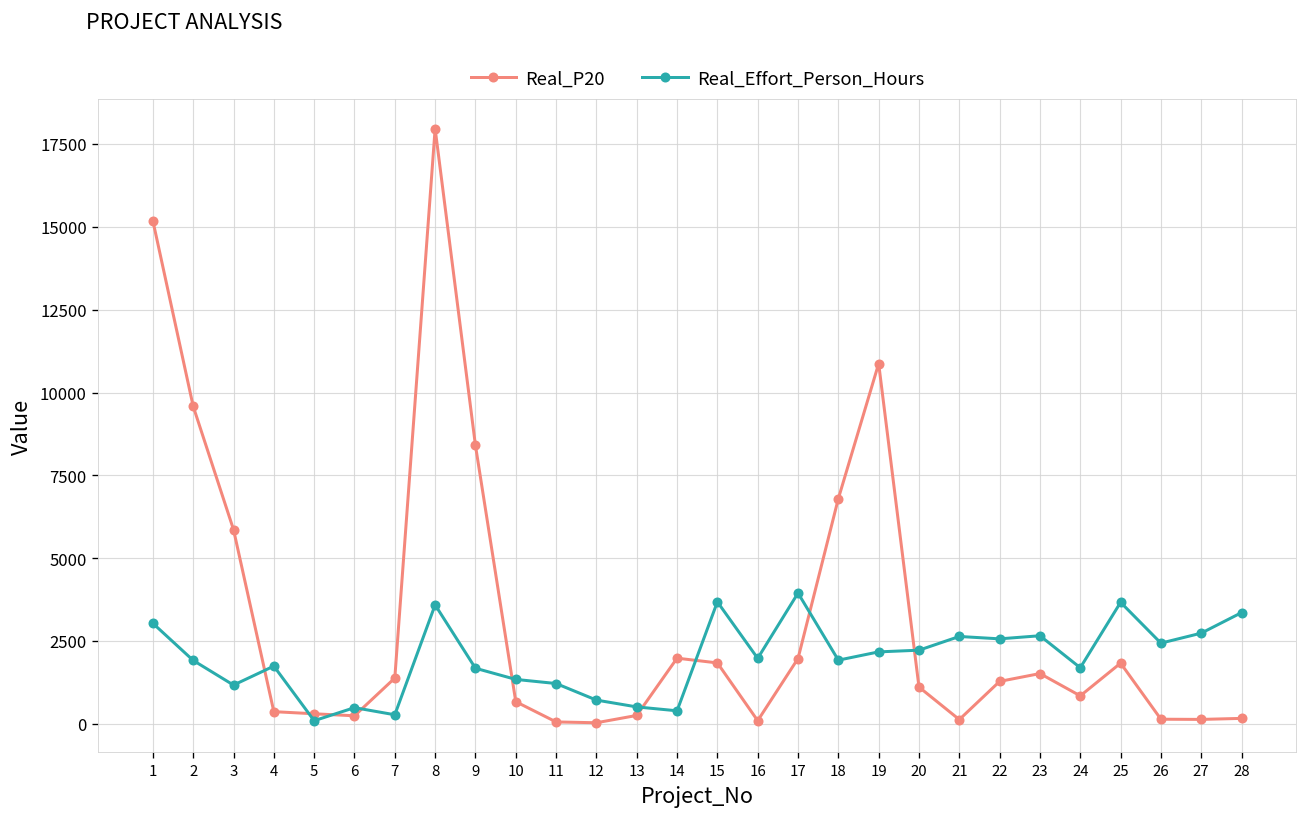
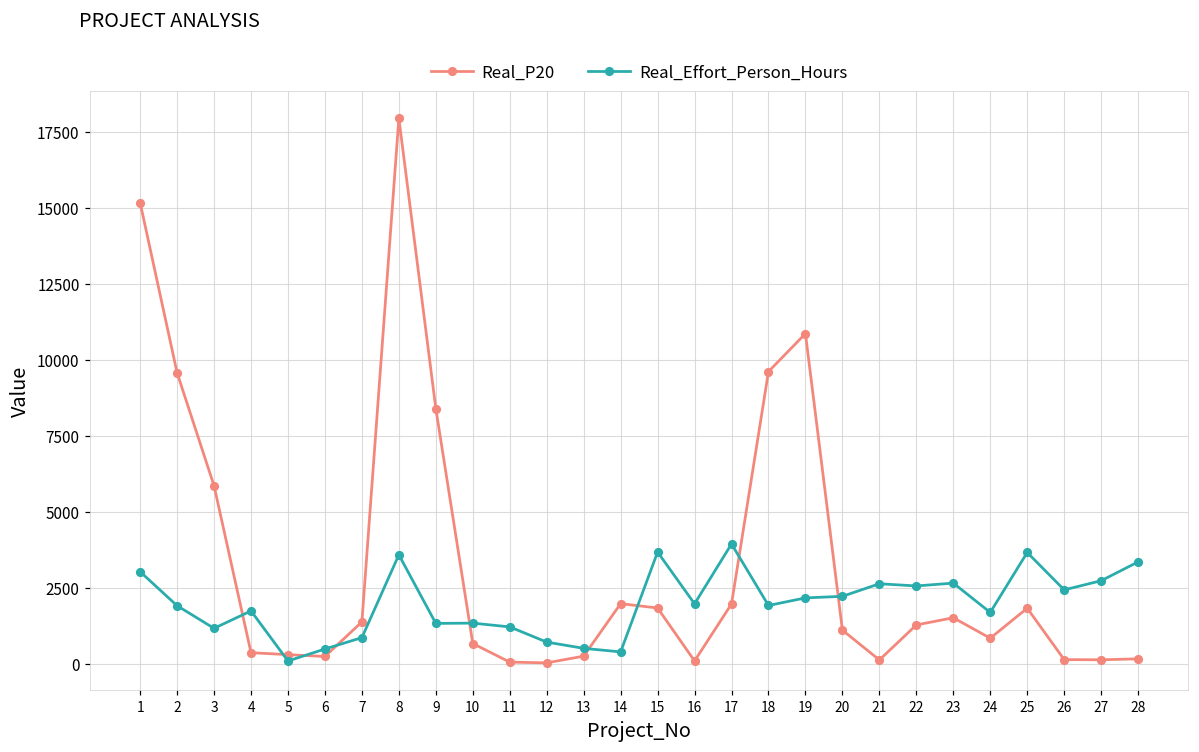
  {
    "Real_P20": {
      "1": 15200,
      "2": 9600,
      "3": 5900,
      "4": 400,
      "5": 300,
      "6": 200,
      "7": 1400,
      "8": 18000,
      "9": 8400,
      "10": 700,
      "11": 100,
      "12": 0,
      "13": 300,
      "14": 2000,
      "15": 1800,
      "16": 100,
      "17": 2000,
-     "18": 6800,
+     "18": 9600,
      "19": 10900,
      "20": 1100,
      "21": 100,
      "22": 1300,
      "23": 1500,
      "24": 800,
      "25": 1800,
      "26": 100,
      "27": 100,
      "28": 200
    },
    "Real_Effort_Person_Hours": {
      "1": 3000,
      "2": 1900,
      "3": 1200,
      "4": 1700,
      "5": 100,
      "6": 500,
-     "7": 300,
+     "7": 900,
      "8": 3600,
-     "9": 1700,
+     "9": 1300,
      "10": 1300,
      "11": 1200,
      "12": 700,
      "13": 500,
      "14": 400,
      "15": 3700,
      "16": 2000,
      "17": 4000,
      "18": 1900,
      "19": 2200,
      "20": 2200,
      "21": 2600,
      "22": 2600,
      "23": 2700,
      "24": 1700,
      "25": 3700,
      "26": 2400,
      "27": 2700,
      "28": 3400
    }
  }
